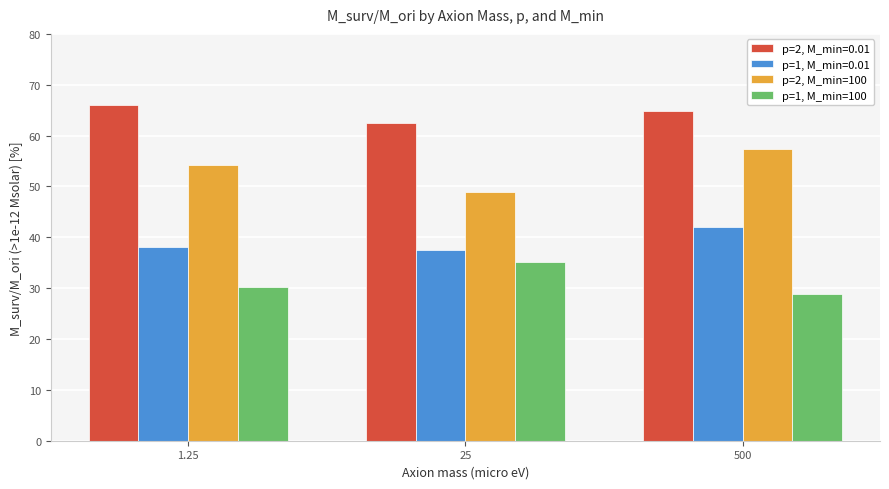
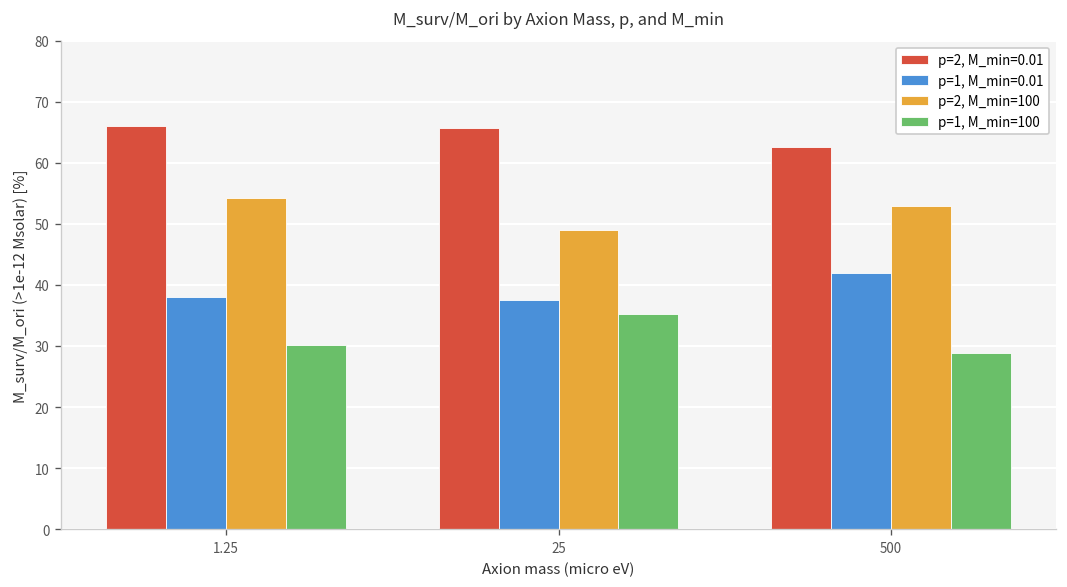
  {
    "p=2, M_min=0.01": {
      "1.25": 66,
-     "25": 63,
-     "500": 65
+     "25": 66,
+     "500": 63
    },
    "p=1, M_min=0.01": {
      "1.25": 38,
      "25": 38,
      "500": 42
    },
    "p=2, M_min=100": {
      "1.25": 54,
      "25": 49,
-     "500": 57
+     "500": 53
    },
    "p=1, M_min=100": {
      "1.25": 30,
      "25": 35,
      "500": 29
    }
  }
